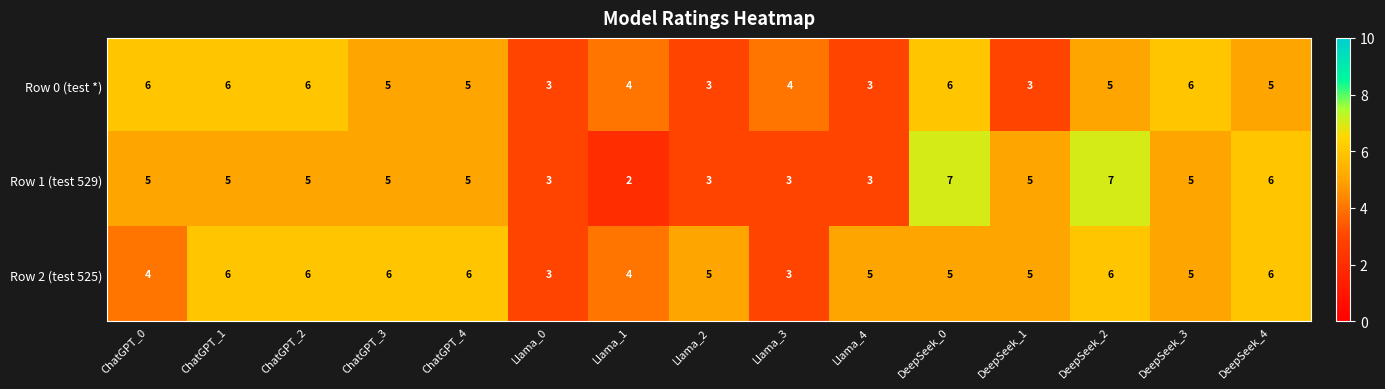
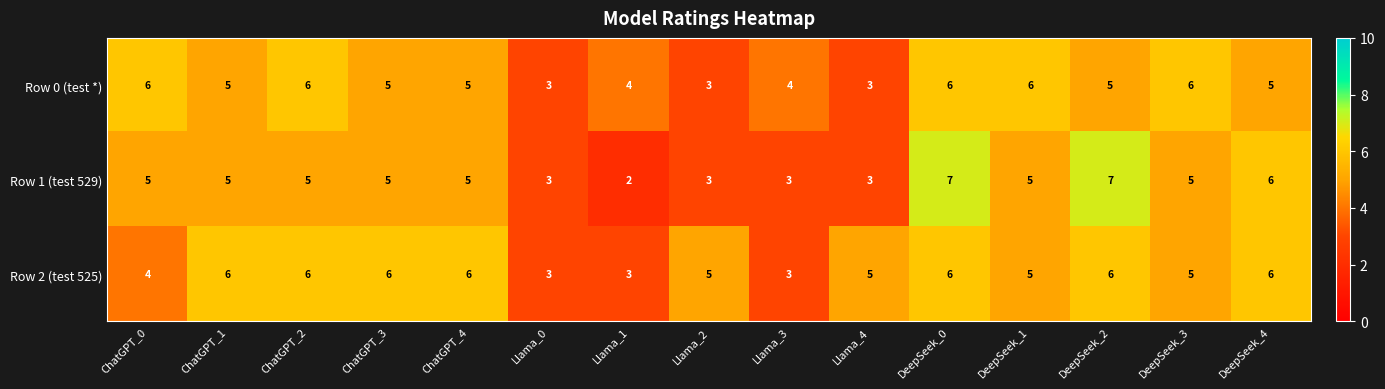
  {
    "Row 0 (test *)": {
      "ChatGPT_0": 6,
-     "ChatGPT_1": 6,
+     "ChatGPT_1": 5,
      "ChatGPT_2": 6,
      "ChatGPT_3": 5,
      "ChatGPT_4": 5,
      "Llama_0": 3,
      "Llama_1": 4,
      "Llama_2": 3,
      "Llama_3": 4,
      "Llama_4": 3,
      "DeepSeek_0": 6,
-     "DeepSeek_1": 3,
+     "DeepSeek_1": 6,
      "DeepSeek_2": 5,
      "DeepSeek_3": 6,
      "DeepSeek_4": 5
    },
    "Row 1 (test 529)": {
      "ChatGPT_0": 5,
      "ChatGPT_1": 5,
      "ChatGPT_2": 5,
      "ChatGPT_3": 5,
      "ChatGPT_4": 5,
      "Llama_0": 3,
      "Llama_1": 2,
      "Llama_2": 3,
      "Llama_3": 3,
      "Llama_4": 3,
      "DeepSeek_0": 7,
      "DeepSeek_1": 5,
      "DeepSeek_2": 7,
      "DeepSeek_3": 5,
      "DeepSeek_4": 6
    },
    "Row 2 (test 525)": {
      "ChatGPT_0": 4,
      "ChatGPT_1": 6,
      "ChatGPT_2": 6,
      "ChatGPT_3": 6,
      "ChatGPT_4": 6,
      "Llama_0": 3,
-     "Llama_1": 4,
+     "Llama_1": 3,
      "Llama_2": 5,
      "Llama_3": 3,
      "Llama_4": 5,
-     "DeepSeek_0": 5,
+     "DeepSeek_0": 6,
      "DeepSeek_1": 5,
      "DeepSeek_2": 6,
      "DeepSeek_3": 5,
      "DeepSeek_4": 6
    }
  }
